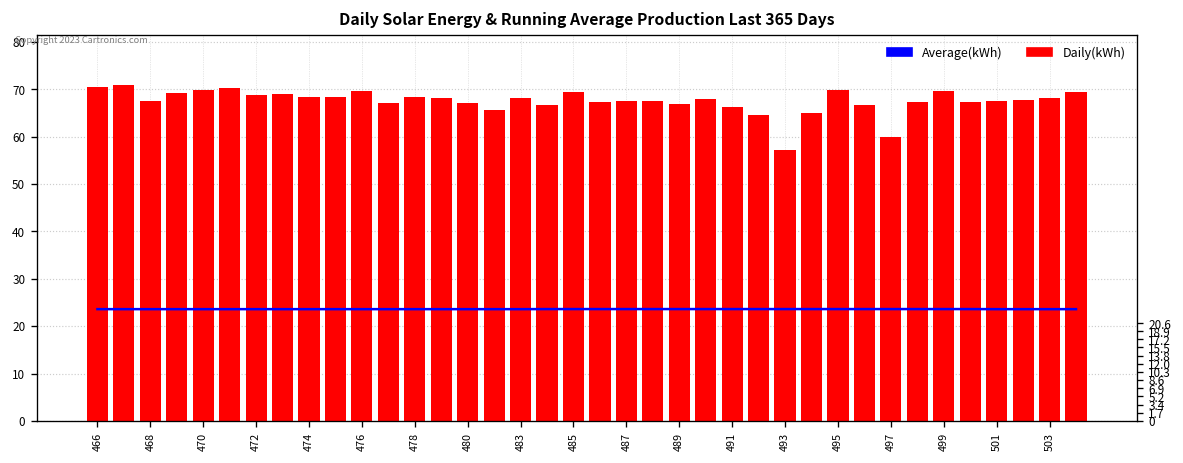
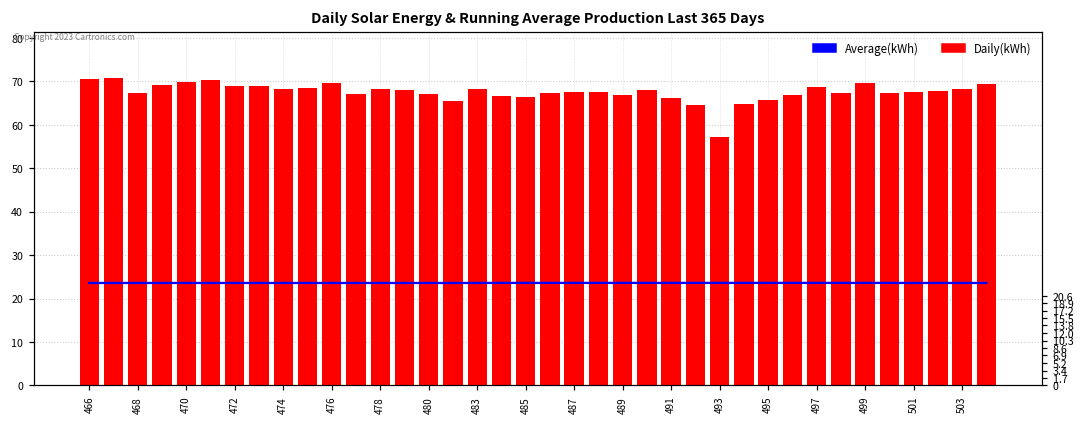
  {
    "Average(kWh)": {
      "466": 24,
      "468": 24,
      "470": 24,
      "472": 24,
      "474": 24,
      "476": 24,
      "478": 24,
      "480": 24,
      "483": 24,
      "485": 24,
      "487": 24,
      "489": 24,
      "491": 24,
      "493": 24,
      "495": 24,
      "497": 24,
      "499": 24,
      "501": 24,
      "503": 24
    },
    "Daily(kWh)": {
      "466": 71,
      "468": 67,
      "470": 70,
      "472": 69,
      "474": 68,
      "476": 70,
      "478": 68,
      "480": 67,
      "483": 68,
-     "485": 69,
+     "485": 66,
      "487": 68,
      "489": 67,
      "491": 66,
      "493": 57,
-     "495": 70,
-     "497": 60,
+     "495": 66,
+     "497": 69,
      "499": 70,
      "501": 67,
      "503": 68
    }
  }
